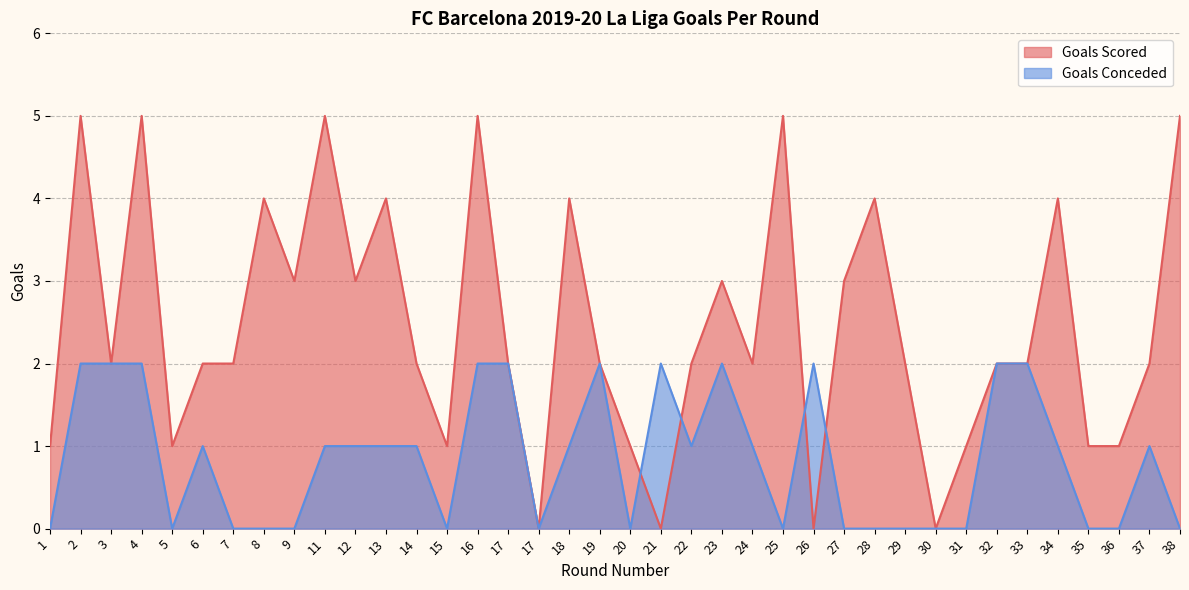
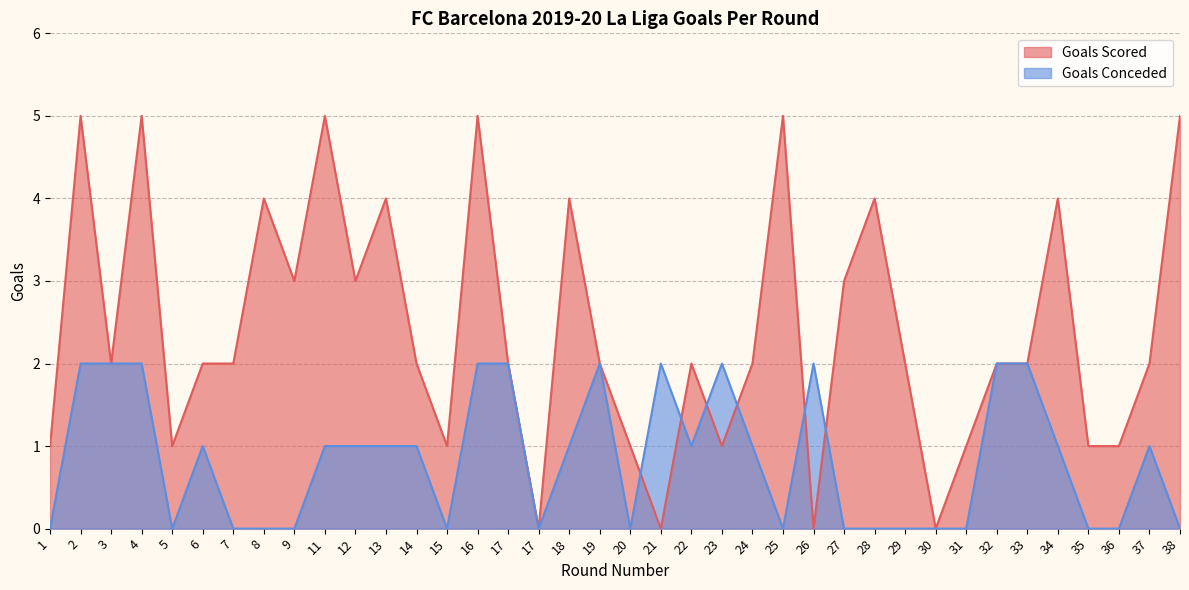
  {
    "Goals Scored": {
      "1": 1,
      "2": 5,
      "4": 5,
      "5": 1,
      "6": 2,
      "7": 2,
      "8": 4,
      "9": 3,
      "11": 5,
      "12": 3,
      "13": 4,
      "14": 2,
      "15": 1,
      "16": 5,
      "18": 4,
      "20": 1,
      "21": 0,
      "22": 2,
-     "23": 3,
+     "23": 1,
      "24": 2,
      "25": 5,
      "26": 0,
      "27": 3,
      "28": 4,
      "29": 2,
      "31": 1,
      "34": 4,
      "35": 1,
      "36": 1,
      "37": 2,
      "38": 5
    },
    "Goals Conceded": {
      "1": 0,
      "2": 2,
      "4": 2,
      "5": 0,
      "6": 1,
      "7": 0,
      "8": 0,
      "9": 0,
      "11": 1,
      "12": 1,
      "13": 1,
      "14": 1,
      "15": 0,
      "16": 2,
      "18": 1,
      "20": 0,
      "21": 2,
      "22": 1,
      "23": 2,
      "24": 1,
      "25": 0,
      "26": 2,
      "27": 0,
      "28": 0,
      "29": 0,
      "31": 0,
      "34": 1,
      "35": 0,
      "36": 0,
      "37": 1,
      "38": 0
    }
  }
